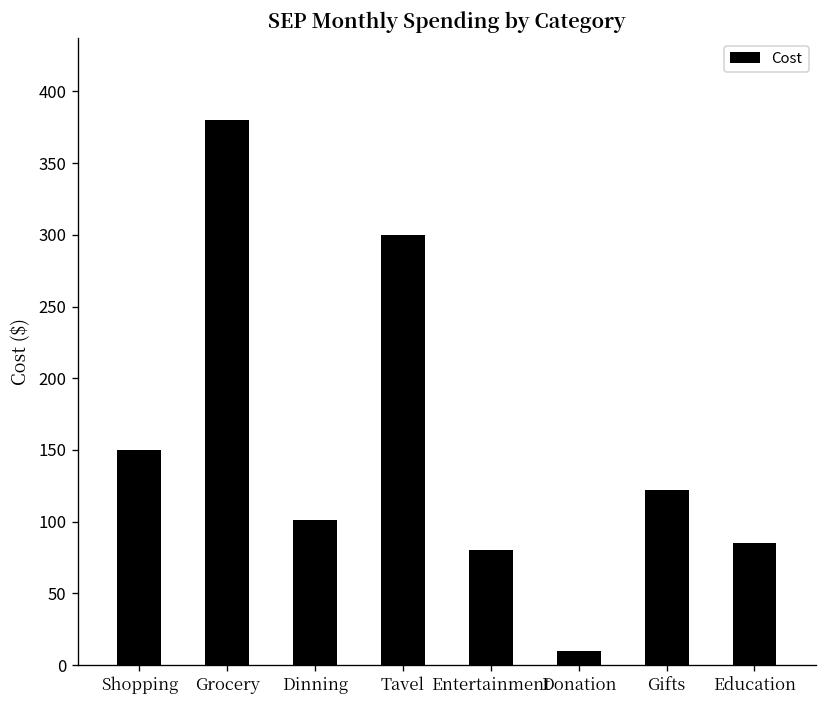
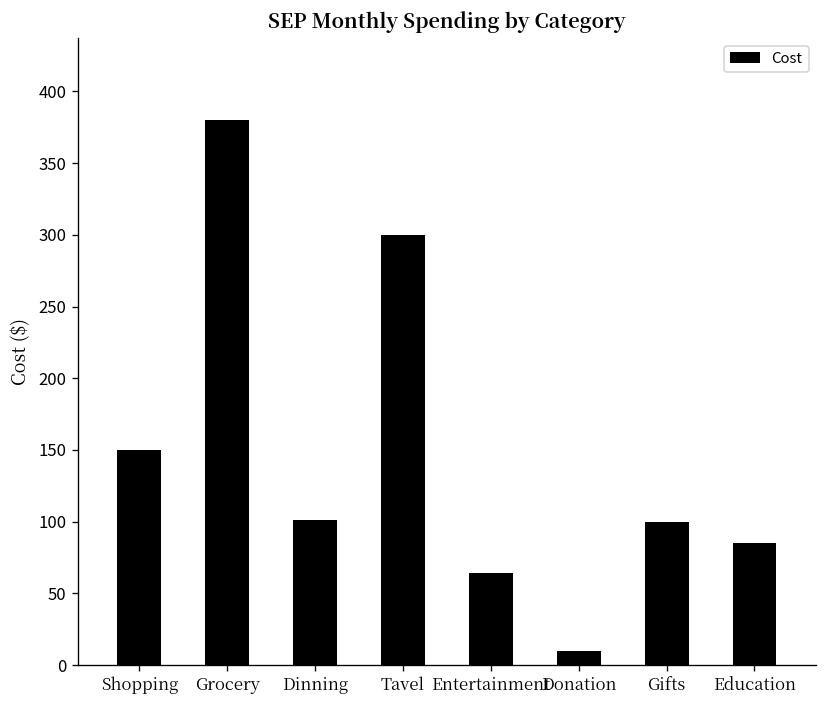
  {
    "Shopping": 150,
    "Grocery": 380,
    "Dinning": 101,
    "Tavel": 300,
-   "Entertainment": 80,
+   "Entertainment": 64,
    "Donation": 10,
-   "Gifts": 122,
+   "Gifts": 100,
    "Education": 85
  }
